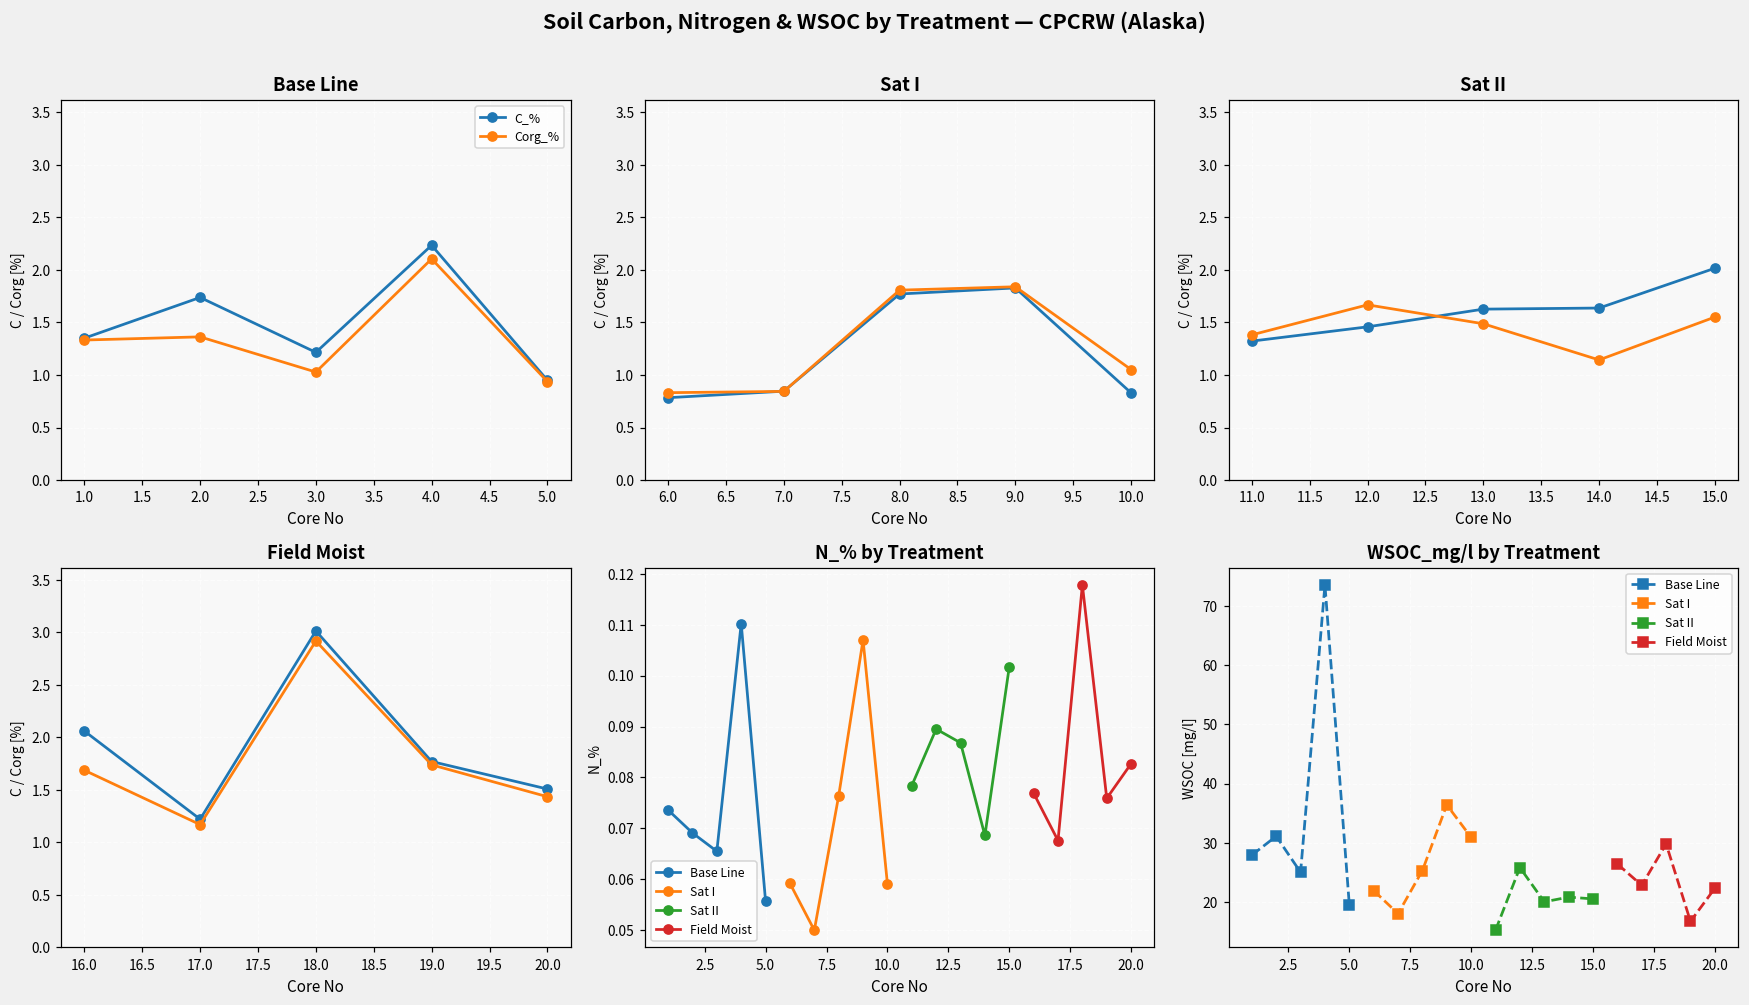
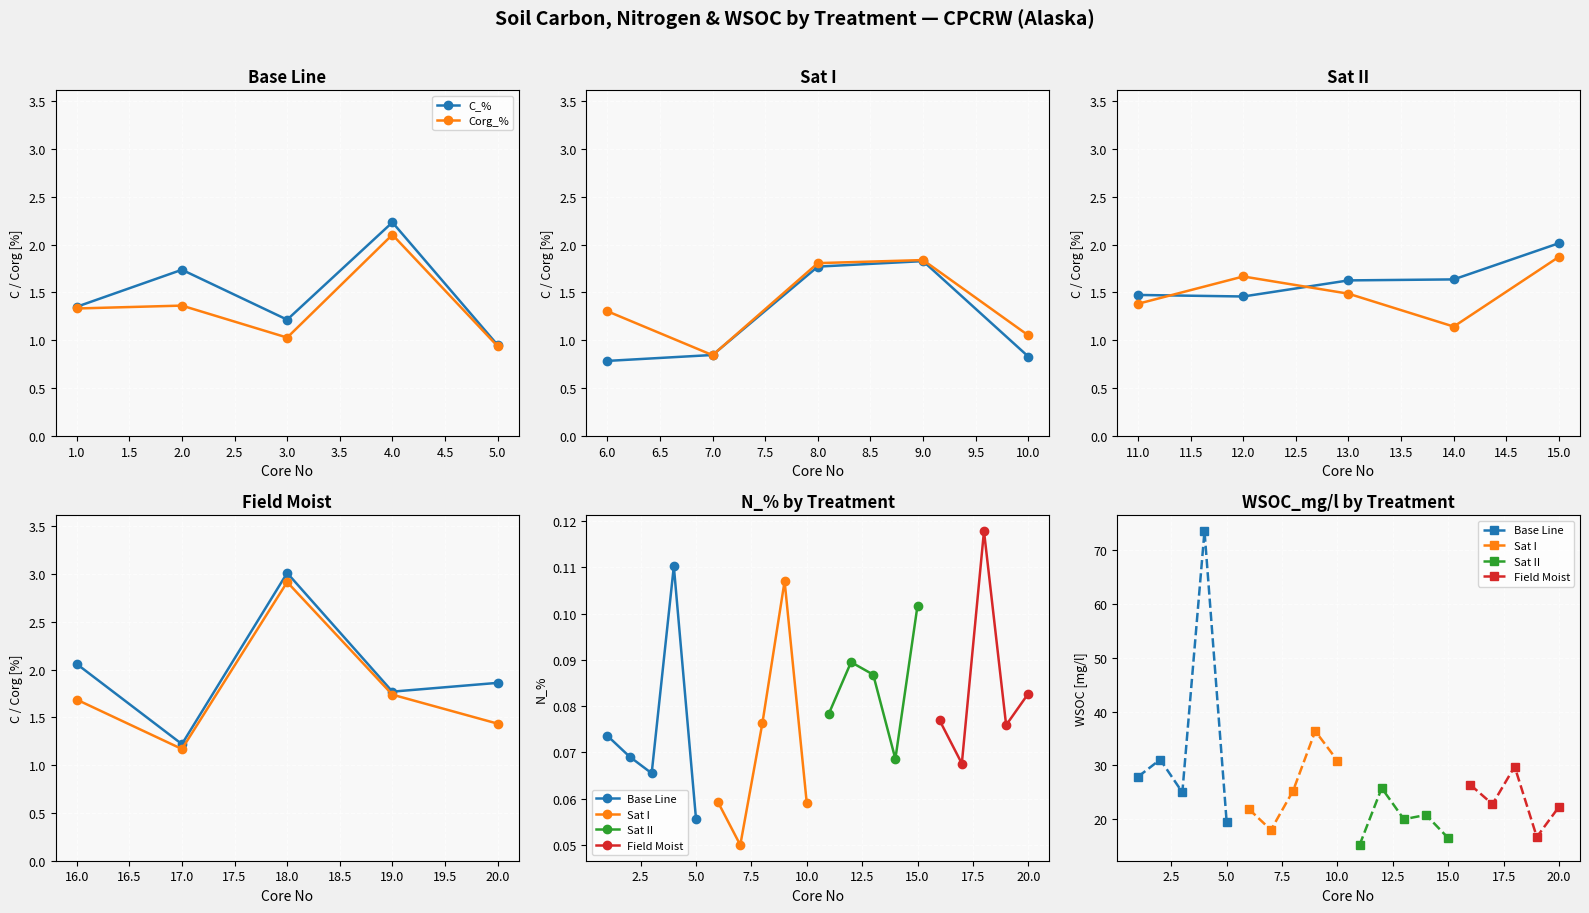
  {
    "Base Line": {
      "C_%": {
        "2.0": 1.7,
        "3.0": 1.2,
        "4.0": 2.2
      },
      "Corg_%": {
        "2.0": 1.4,
        "3.0": 1.0,
        "4.0": 2.1
      }
    },
    "Sat I": {
      "C_%": {
        "6.0": 0.8,
        "8.0": 1.8,
        "10.0": 0.8
      },
      "Corg_%": {
-       "6.0": 0.8,
+       "6.0": 1.3,
        "8.0": 1.8,
        "10.0": 1.1
      }
    },
    "Sat II": {
      "C_%": {
-       "11.0": 1.3,
+       "11.0": 1.5,
        "12.0": 1.5,
        "13.0": 1.6,
        "14.0": 1.6,
        "15.0": 2.0
      },
      "Corg_%": {
        "11.0": 1.4,
        "12.0": 1.7,
        "13.0": 1.5,
        "14.0": 1.1,
-       "15.0": 1.6
+       "15.0": 1.9
      }
    },
    "Field Moist": {
      "C_%": {
        "16.0": 2.1,
        "17.0": 1.2,
        "18.0": 3.0,
        "19.0": 1.8,
-       "20.0": 1.5
+       "20.0": 1.9
      },
      "Corg_%": {
        "16.0": 1.7,
        "17.0": 1.2,
        "18.0": 2.9,
        "19.0": 1.7,
        "20.0": 1.4
      }
    },
    "N_% by Treatment": {
      "Base Line": {
        "5.0": 0.056
      },
      "Sat I": {
        "10.0": 0.059
      },
      "Sat II": {
        "15.0": 0.102
      },
      "Field Moist": {
        "20.0": 0.083
      }
    },
    "WSOC_mg/l by Treatment": {
      "Base Line": {
        "5.0": 20
      },
      "Sat I": {
        "10.0": 31
      },
      "Sat II": {
-       "15.0": 21
+       "15.0": 17
      },
      "Field Moist": {
        "20.0": 22
      }
    }
  }
